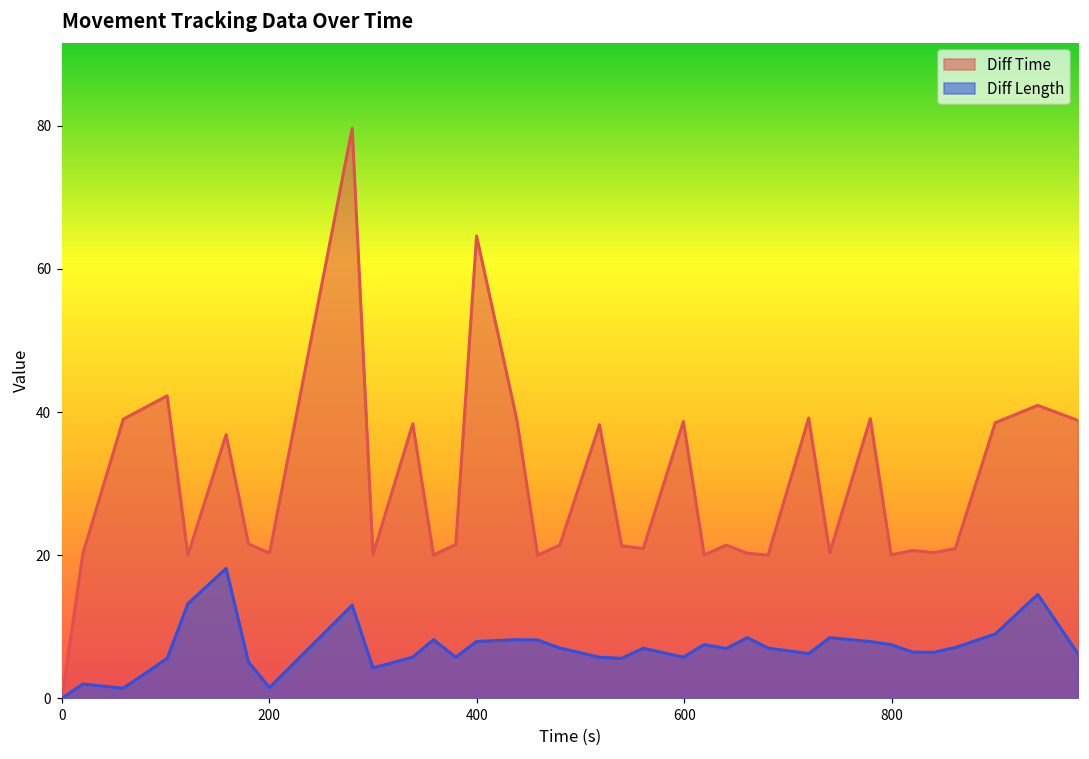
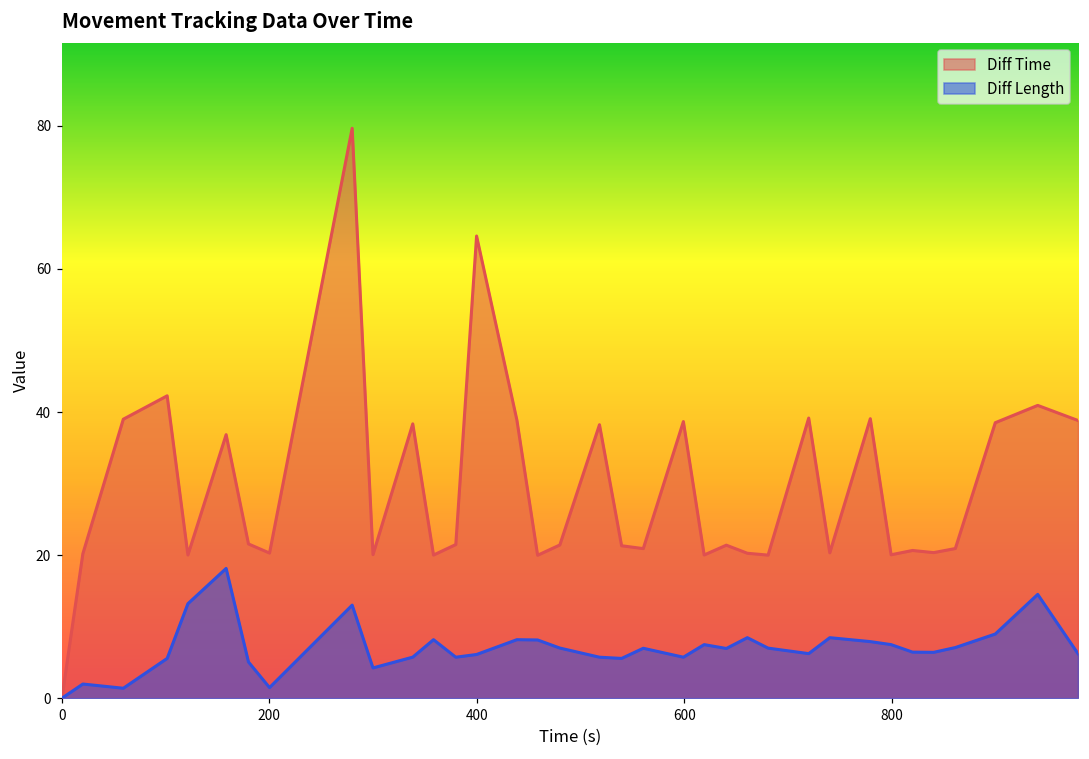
  {
    "Diff Time": {
      "200": 20,
      "400": 65
    },
    "Diff Length": {
      "200": 1,
-     "400": 8
+     "400": 6
    }
  }
